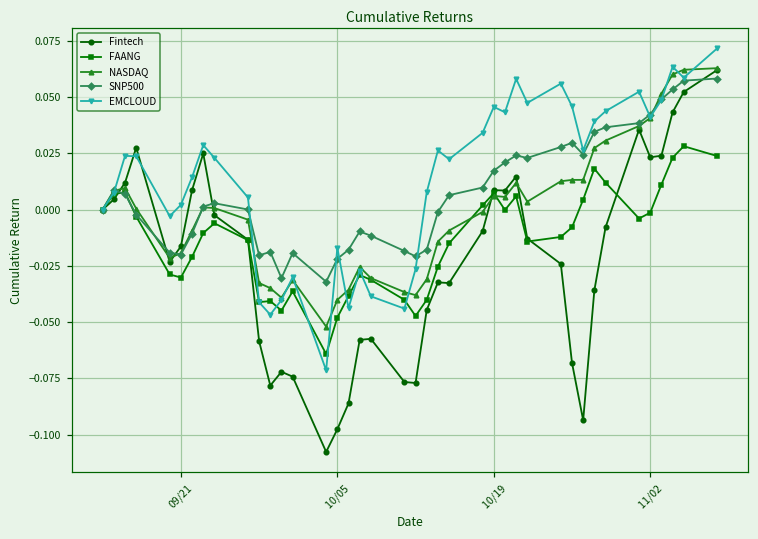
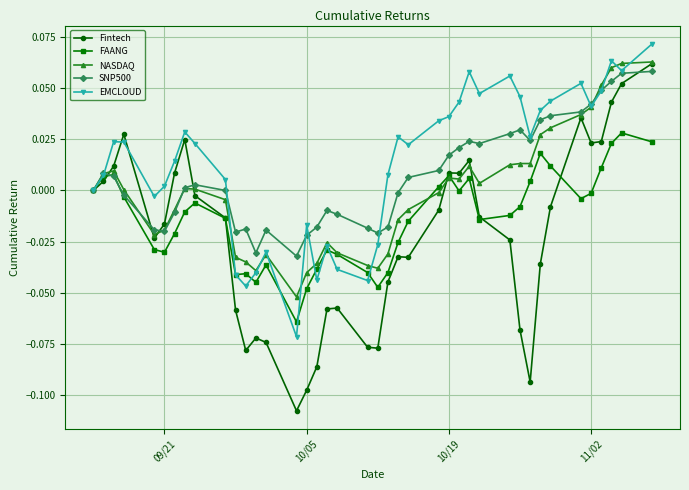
  {
    "EMCLOUD": {
      "09/21": 0.002,
      "10/05": -0.017,
-     "10/19": 0.046
+     "10/19": 0.036
    }
  }
